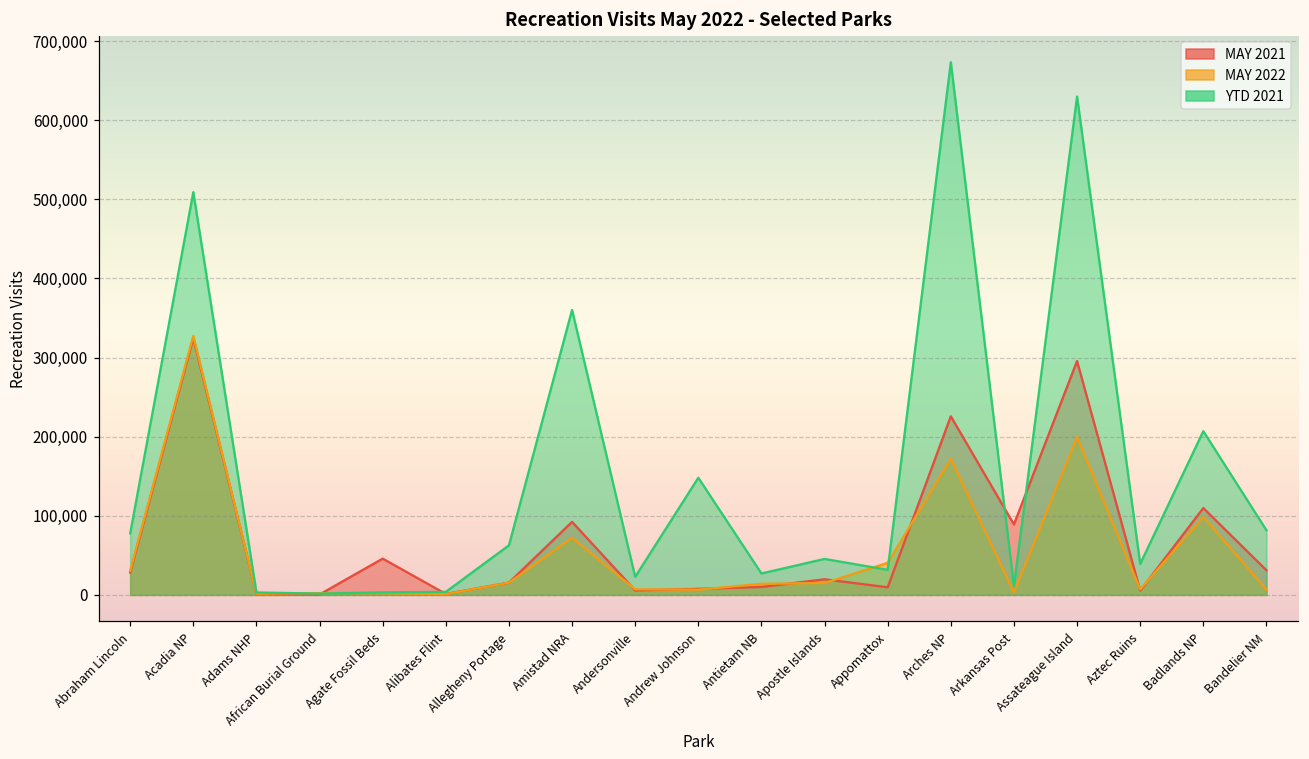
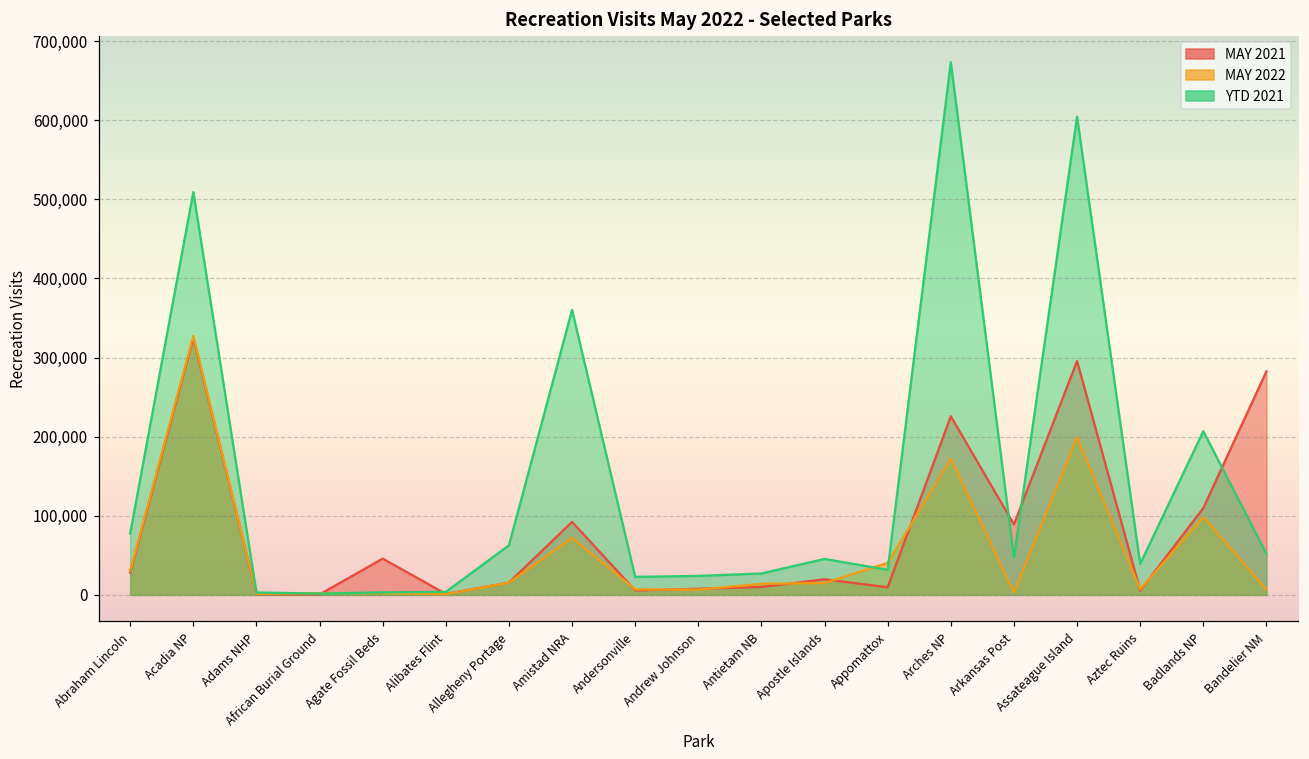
  {
    "MAY 2021": {
      "Agate Fossil Beds": "50,000",
      "Amistad NRA": "90,000",
      "Antietam NB": "10,000",
      "Apostle Islands": "20,000",
      "Appomattox": "10,000",
      "Arches NP": "230,000",
      "Arkansas Post": "90,000",
      "Assateague Island": "300,000",
      "Badlands NP": "110,000",
-     "Bandelier NM": "30,000"
+     "Bandelier NM": "280,000"
    },
    "MAY 2022": {
      "Amistad NRA": "70,000",
      "Antietam NB": "10,000",
      "Apostle Islands": "10,000",
      "Appomattox": "40,000",
      "Arches NP": "170,000",
      "Arkansas Post": "0",
      "Assateague Island": "200,000",
      "Badlands NP": "100,000",
      "Bandelier NM": "10,000"
    },
    "YTD 2021": {
      "Abraham Lincoln": "80,000",
      "Acadia NP": "510,000",
      "Allegheny Portage": "60,000",
      "Amistad NRA": "360,000",
      "Andersonville": "20,000",
-     "Andrew Johnson": "150,000",
+     "Andrew Johnson": "20,000",
      "Antietam NB": "30,000",
      "Apostle Islands": "50,000",
      "Appomattox": "30,000",
      "Arches NP": "670,000",
-     "Arkansas Post": "10,000",
-     "Assateague Island": "630,000",
+     "Arkansas Post": "50,000",
+     "Assateague Island": "600,000",
      "Aztec Ruins": "40,000",
      "Badlands NP": "210,000",
-     "Bandelier NM": "80,000"
+     "Bandelier NM": "50,000"
    }
  }
